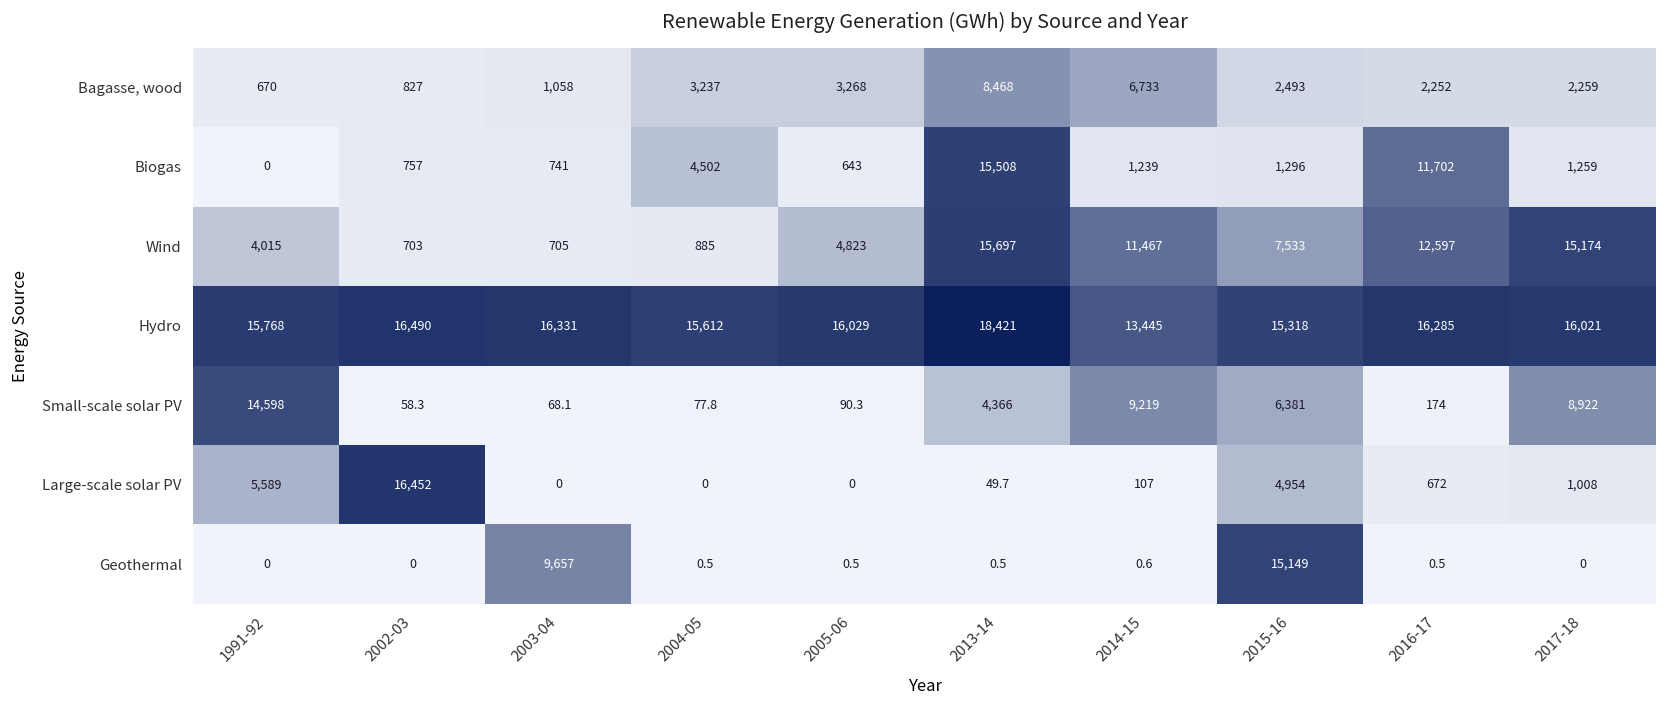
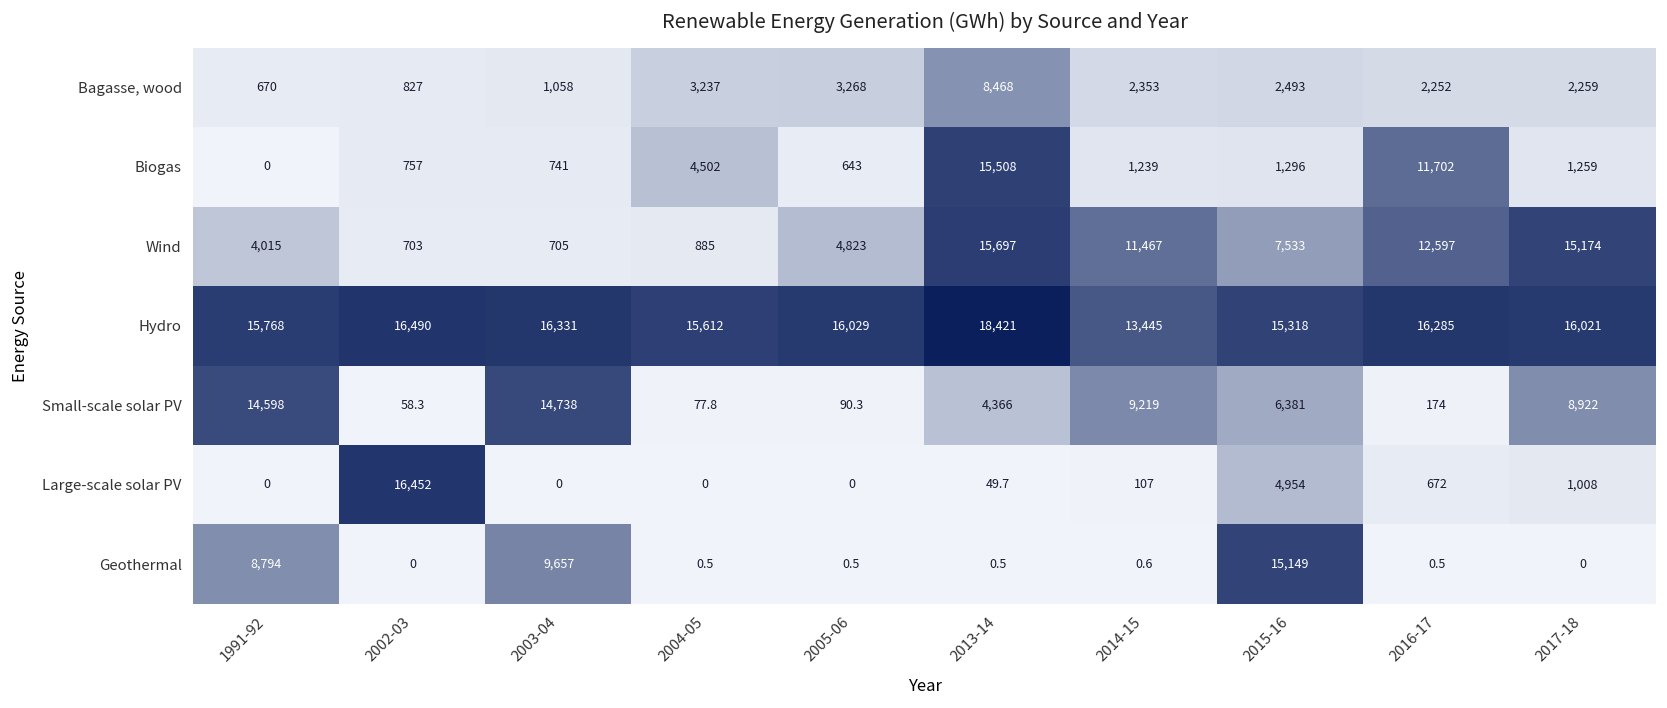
  {
    "Bagasse, wood": {
      "1991-92": "670",
      "2002-03": "827",
      "2003-04": "1,058",
      "2004-05": "3,237",
      "2005-06": "3,268",
      "2013-14": "8,468",
-     "2014-15": "6,733",
+     "2014-15": "2,353",
      "2015-16": "2,493",
      "2016-17": "2,252",
      "2017-18": "2,259"
    },
    "Biogas": {
      "1991-92": "0",
      "2002-03": "757",
      "2003-04": "741",
      "2004-05": "4,502",
      "2005-06": "643",
      "2013-14": "15,508",
      "2014-15": "1,239",
      "2015-16": "1,296",
      "2016-17": "11,702",
      "2017-18": "1,259"
    },
    "Wind": {
      "1991-92": "4,015",
      "2002-03": "703",
      "2003-04": "705",
      "2004-05": "885",
      "2005-06": "4,823",
      "2013-14": "15,697",
      "2014-15": "11,467",
      "2015-16": "7,533",
      "2016-17": "12,597",
      "2017-18": "15,174"
    },
    "Hydro": {
      "1991-92": "15,768",
      "2002-03": "16,490",
      "2003-04": "16,331",
      "2004-05": "15,612",
      "2005-06": "16,029",
      "2013-14": "18,421",
      "2014-15": "13,445",
      "2015-16": "15,318",
      "2016-17": "16,285",
      "2017-18": "16,021"
    },
    "Small-scale solar PV": {
      "1991-92": "14,598",
      "2002-03": "58.3",
-     "2003-04": "68.1",
+     "2003-04": "14,738",
      "2004-05": "77.8",
      "2005-06": "90.3",
      "2013-14": "4,366",
      "2014-15": "9,219",
      "2015-16": "6,381",
      "2016-17": "174",
      "2017-18": "8,922"
    },
    "Large-scale solar PV": {
-     "1991-92": "5,589",
+     "1991-92": "0",
      "2002-03": "16,452",
      "2003-04": "0",
      "2004-05": "0",
      "2005-06": "0",
      "2013-14": "49.7",
      "2014-15": "107",
      "2015-16": "4,954",
      "2016-17": "672",
      "2017-18": "1,008"
    },
    "Geothermal": {
-     "1991-92": "0",
+     "1991-92": "8,794",
      "2002-03": "0",
      "2003-04": "9,657",
      "2004-05": "0.5",
      "2005-06": "0.5",
      "2013-14": "0.5",
      "2014-15": "0.6",
      "2015-16": "15,149",
      "2016-17": "0.5",
      "2017-18": "0"
    }
  }
